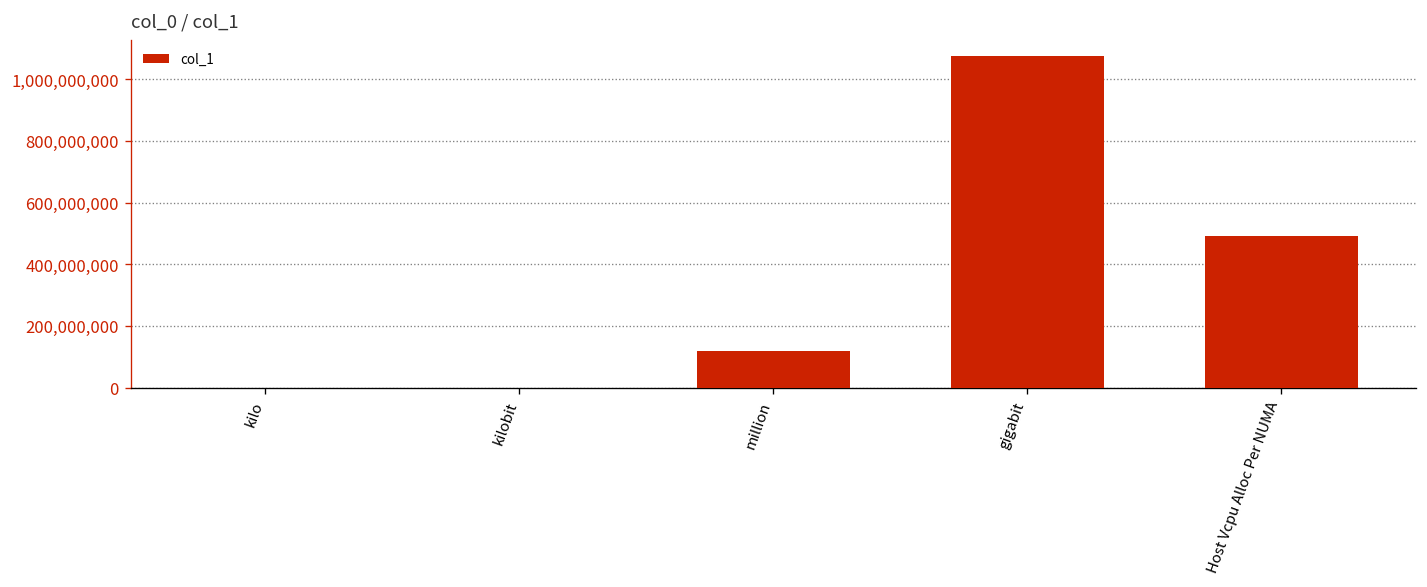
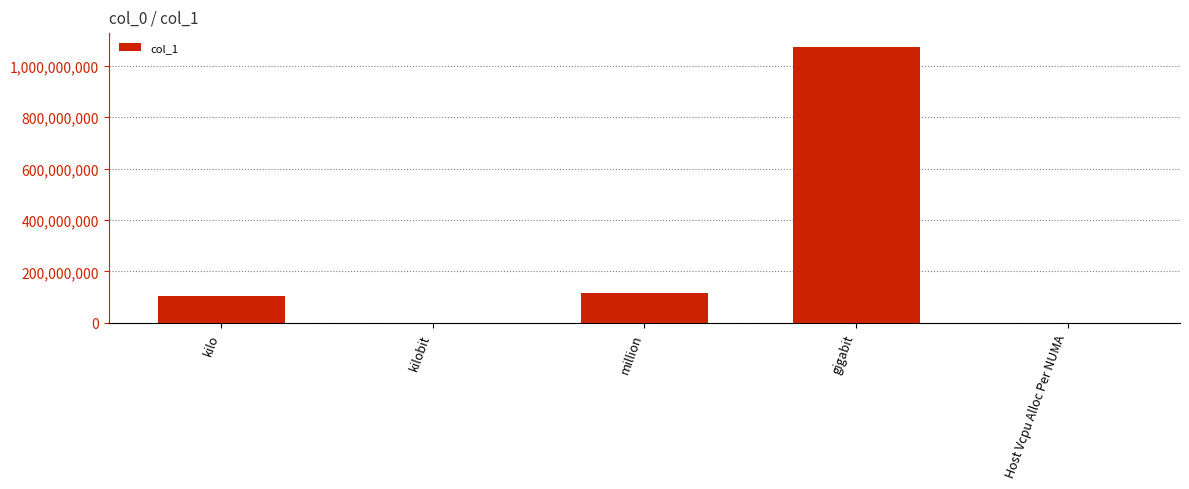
  {
-   "kilo": "0",
+   "kilo": "100,000,000",
    "million": "120,000,000",
    "gigabit": "1,070,000,000",
-   "Host Vcpu Alloc Per NUMA": "490,000,000"
+   "Host Vcpu Alloc Per NUMA": "0"
  }
